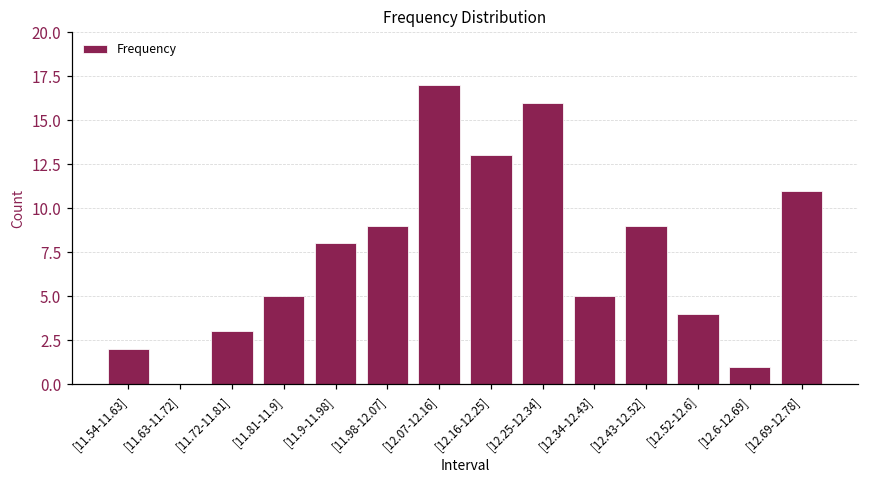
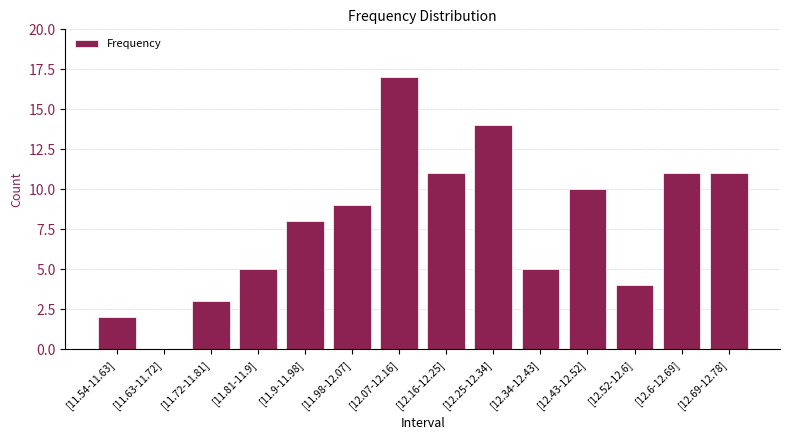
  {
    "[11.54-11.63]": 2,
    "[11.63-11.72]": 0,
    "[11.72-11.81]": 3,
    "[11.81-11.9]": 5,
    "[11.9-11.98]": 8,
    "[11.98-12.07]": 9,
    "[12.07-12.16]": 17,
-   "[12.16-12.25]": 13,
-   "[12.25-12.34]": 16,
+   "[12.16-12.25]": 11,
+   "[12.25-12.34]": 14,
    "[12.34-12.43]": 5,
-   "[12.43-12.52]": 9,
+   "[12.43-12.52]": 10,
    "[12.52-12.6]": 4,
-   "[12.6-12.69]": 1,
+   "[12.6-12.69]": 11,
    "[12.69-12.78]": 11
  }
